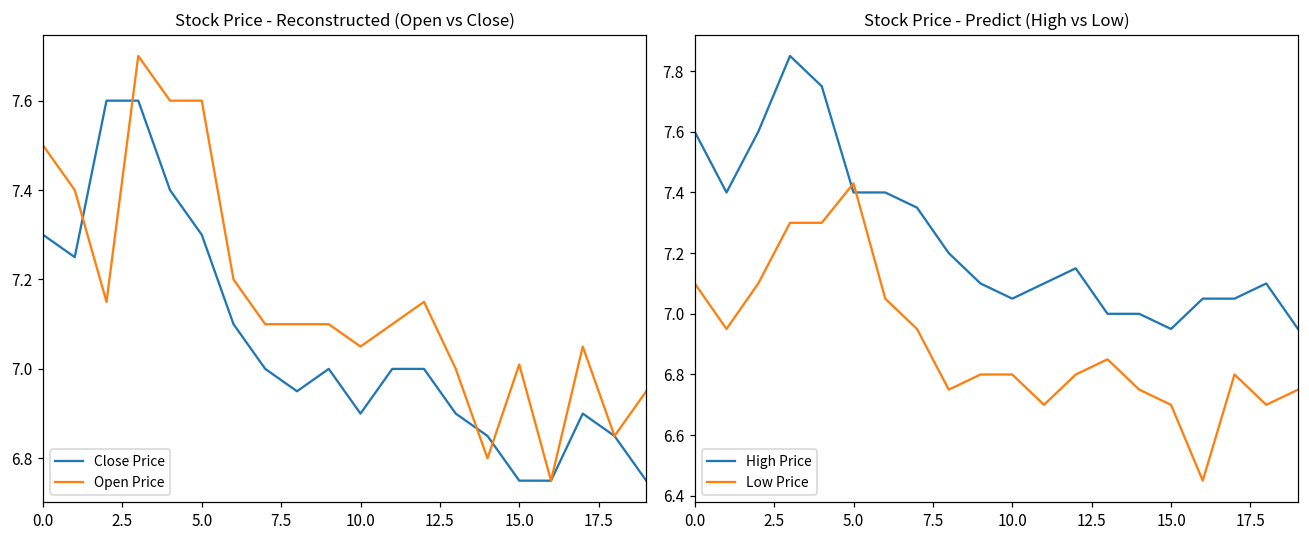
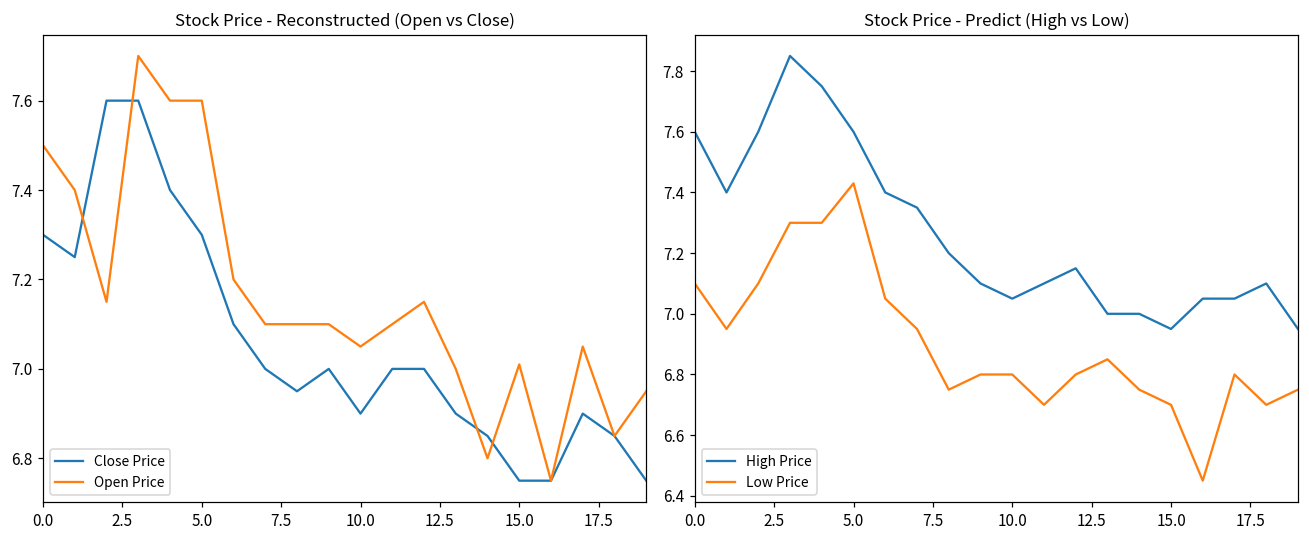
  {
    "Stock Price - Reconstructed (Open vs Close)": {
      "Close Price": {
        "0.0": 7.30,
        "5.0": 7.30,
        "10.0": 6.90,
        "15.0": 6.75
      },
      "Open Price": {
        "0.0": 7.50,
        "5.0": 7.60,
        "10.0": 7.05,
        "15.0": 7.01
      }
    },
    "Stock Price - Predict (High vs Low)": {
      "High Price": {
        "0.0": 7.6,
-       "5.0": 7.4,
+       "5.0": 7.6,
        "10.0": 7.05,
        "15.0": 6.95
      },
      "Low Price": {
        "0.0": 7.1,
        "5.0": 7.43,
        "10.0": 6.8,
        "15.0": 6.7
      }
    }
  }
